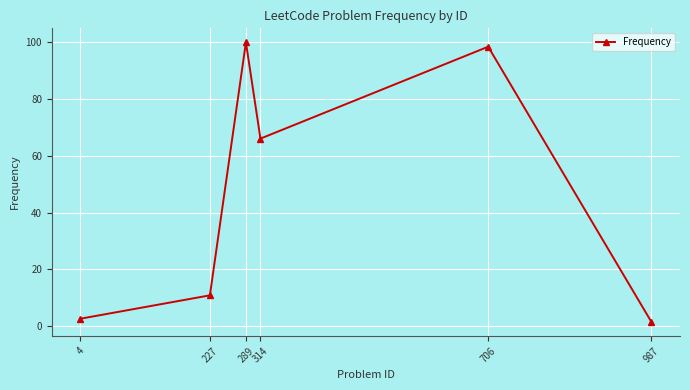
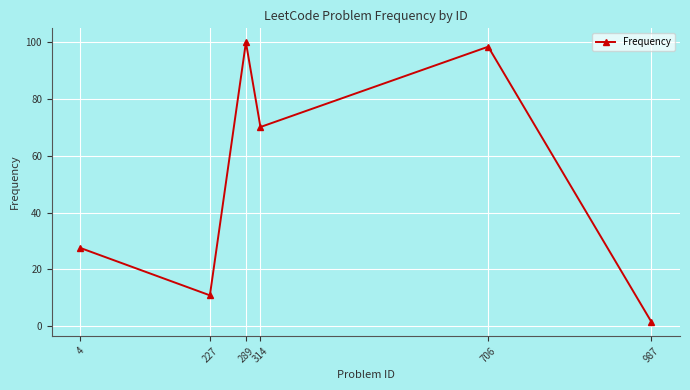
  {
-   "4": 3,
+   "4": 28,
    "227": 11,
    "289": 100,
-   "314": 66,
+   "314": 70,
    "706": 98,
    "987": 2
  }
